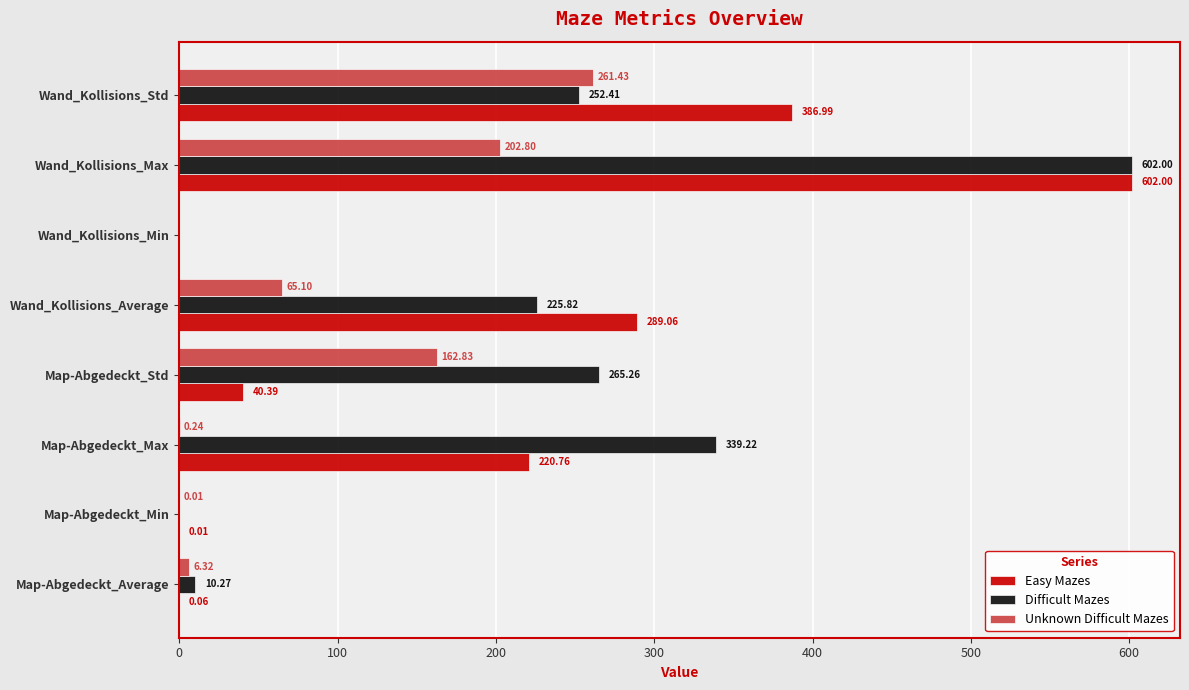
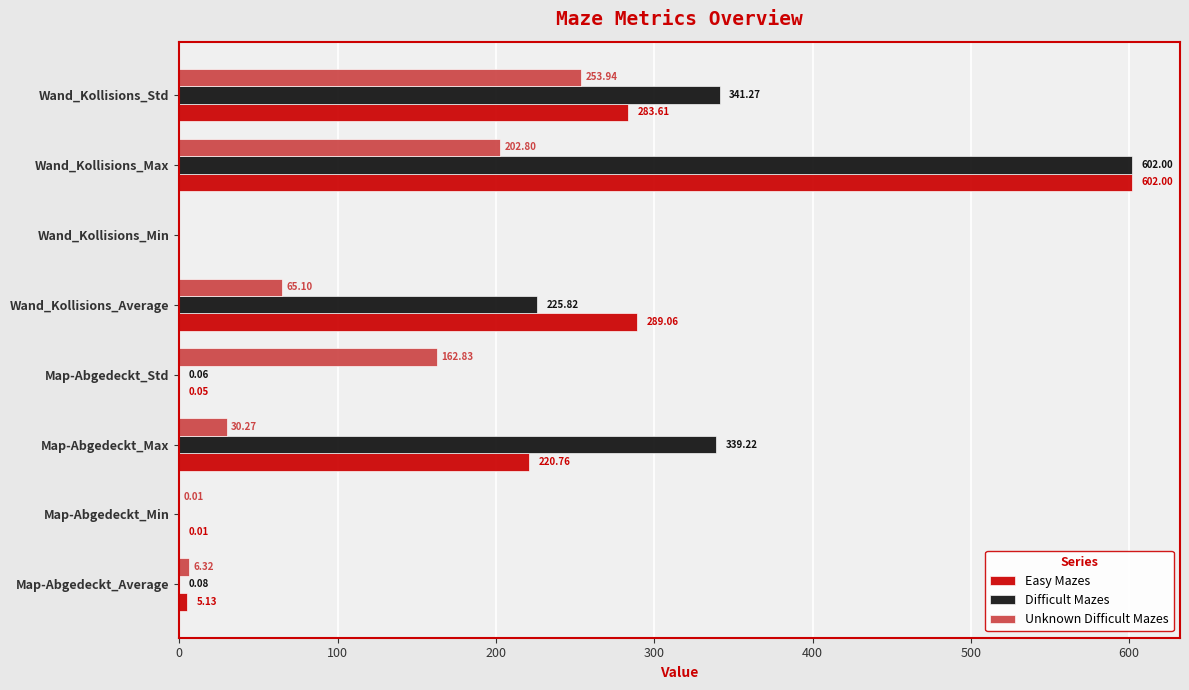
  {
    "Easy Mazes": {
-     "Wand_Kollisions_Std": 386.99,
+     "Wand_Kollisions_Std": 283.61,
      "Wand_Kollisions_Max": 602.00,
      "Wand_Kollisions_Average": 289.06,
-     "Map-Abgedeckt_Std": 40.39,
+     "Map-Abgedeckt_Std": 0.05,
      "Map-Abgedeckt_Max": 220.76,
      "Map-Abgedeckt_Min": 0.01,
-     "Map-Abgedeckt_Average": 0.06
+     "Map-Abgedeckt_Average": 5.13
    },
    "Difficult Mazes": {
-     "Wand_Kollisions_Std": 252.41,
+     "Wand_Kollisions_Std": 341.27,
      "Wand_Kollisions_Max": 602.00,
      "Wand_Kollisions_Average": 225.82,
-     "Map-Abgedeckt_Std": 265.26,
+     "Map-Abgedeckt_Std": 0.06,
      "Map-Abgedeckt_Max": 339.22,
-     "Map-Abgedeckt_Average": 10.27
+     "Map-Abgedeckt_Average": 0.08
    },
    "Unknown Difficult Mazes": {
-     "Wand_Kollisions_Std": 261.43,
+     "Wand_Kollisions_Std": 253.94,
      "Wand_Kollisions_Max": 202.80,
      "Wand_Kollisions_Average": 65.10,
      "Map-Abgedeckt_Std": 162.83,
-     "Map-Abgedeckt_Max": 0.24,
+     "Map-Abgedeckt_Max": 30.27,
      "Map-Abgedeckt_Min": 0.01,
      "Map-Abgedeckt_Average": 6.32
    }
  }
